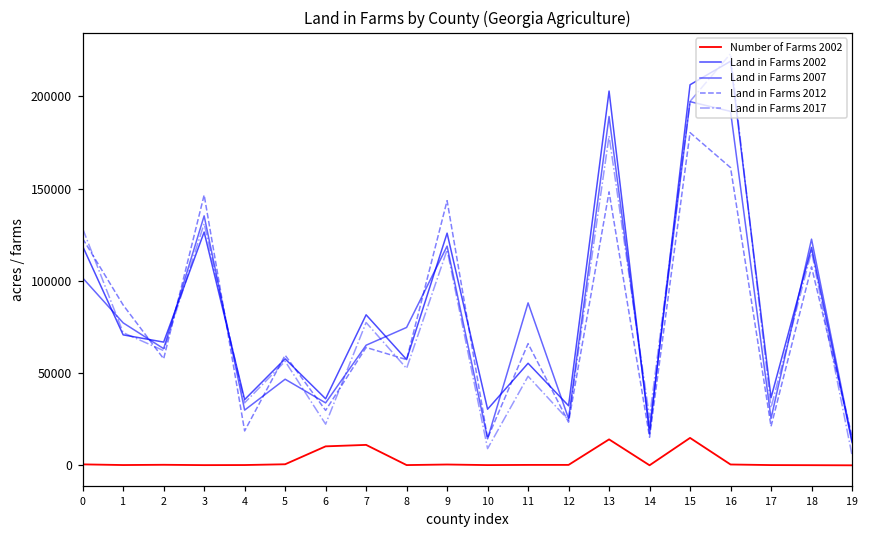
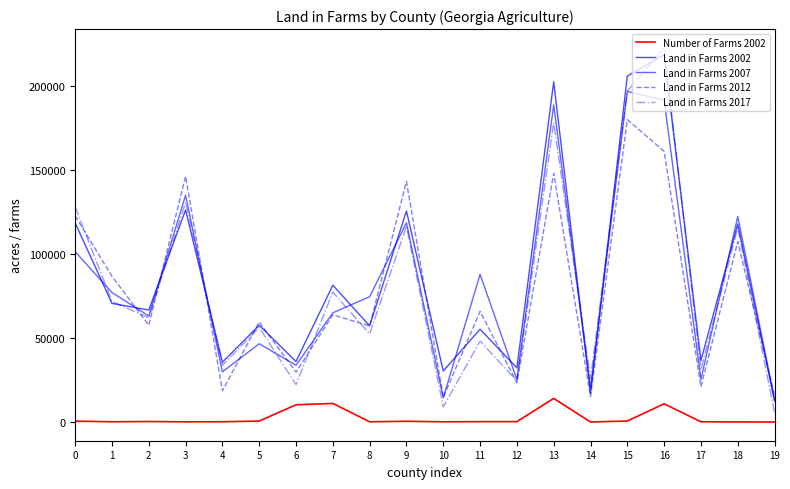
  {
    "Number of Farms 2002": {
      "0": 1000,
      "1": 0,
      "2": 0,
      "3": 0,
      "4": 0,
      "5": 1000,
      "6": 10000,
      "7": 11000,
      "8": 0,
      "9": 0,
      "10": 0,
      "11": 0,
      "12": 0,
      "13": 14000,
      "14": 0,
-     "15": 15000,
-     "16": 0,
+     "15": 1000,
+     "16": 11000,
      "17": 0,
      "18": 0,
      "19": 0
    }
  }
